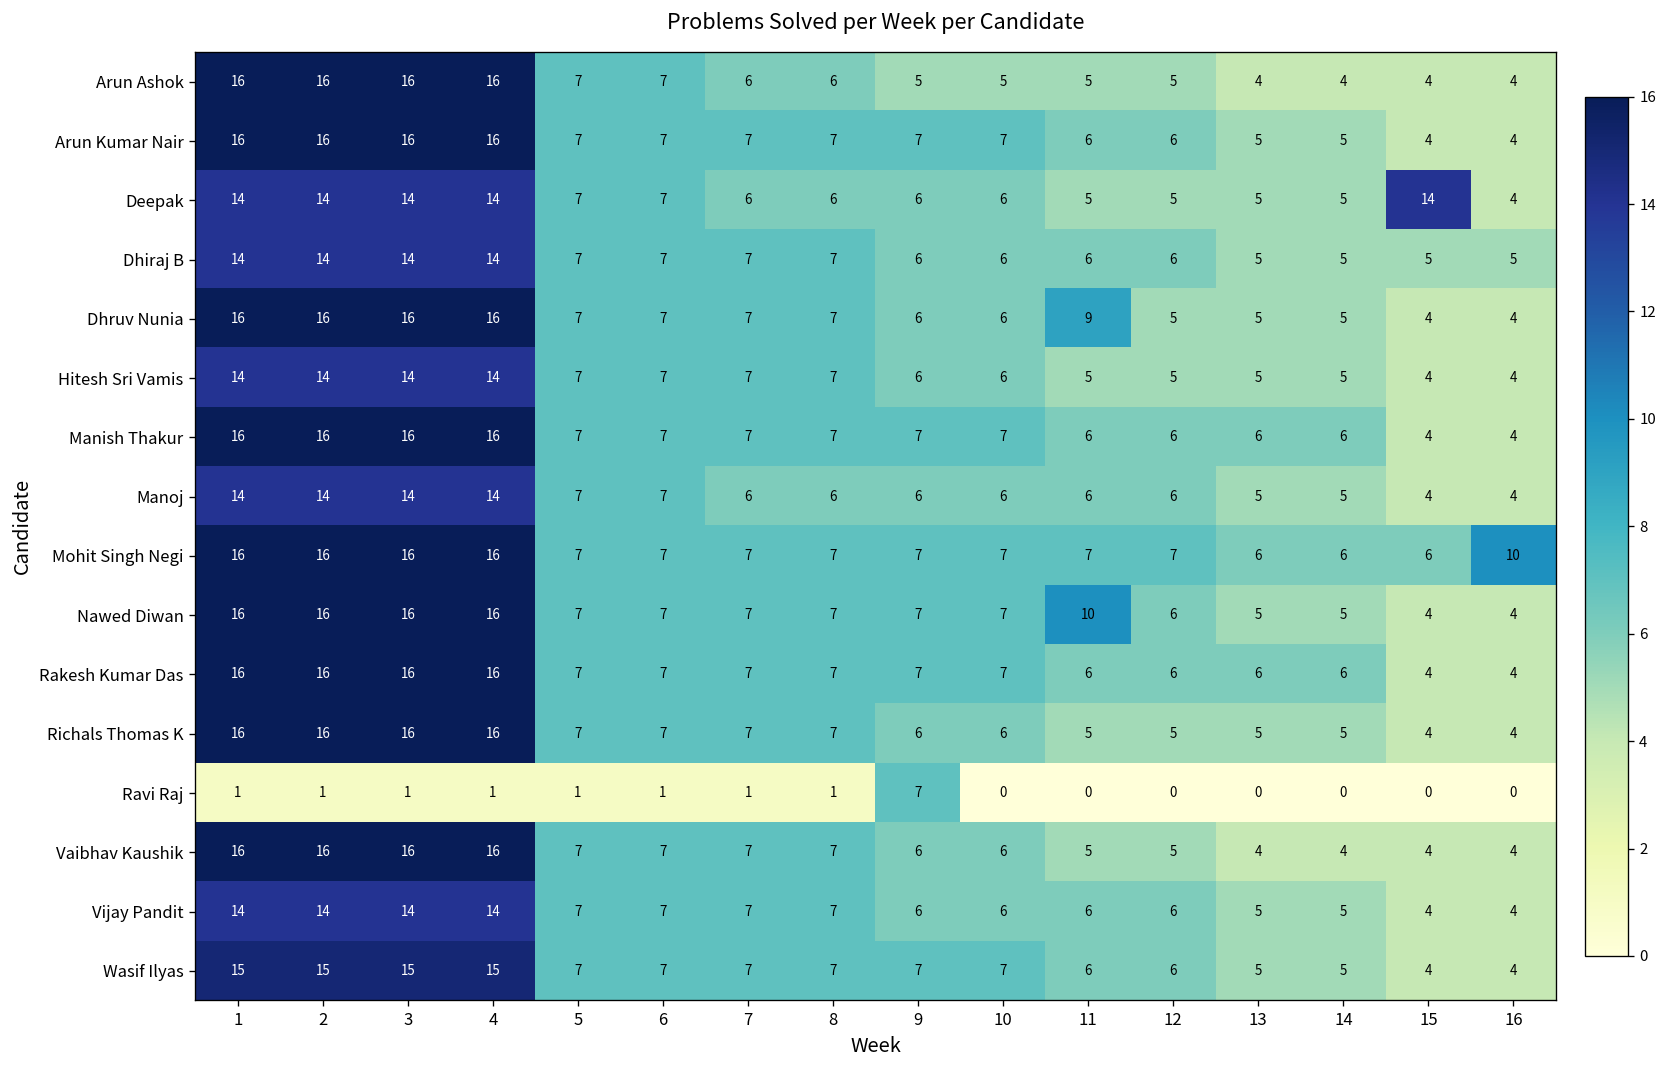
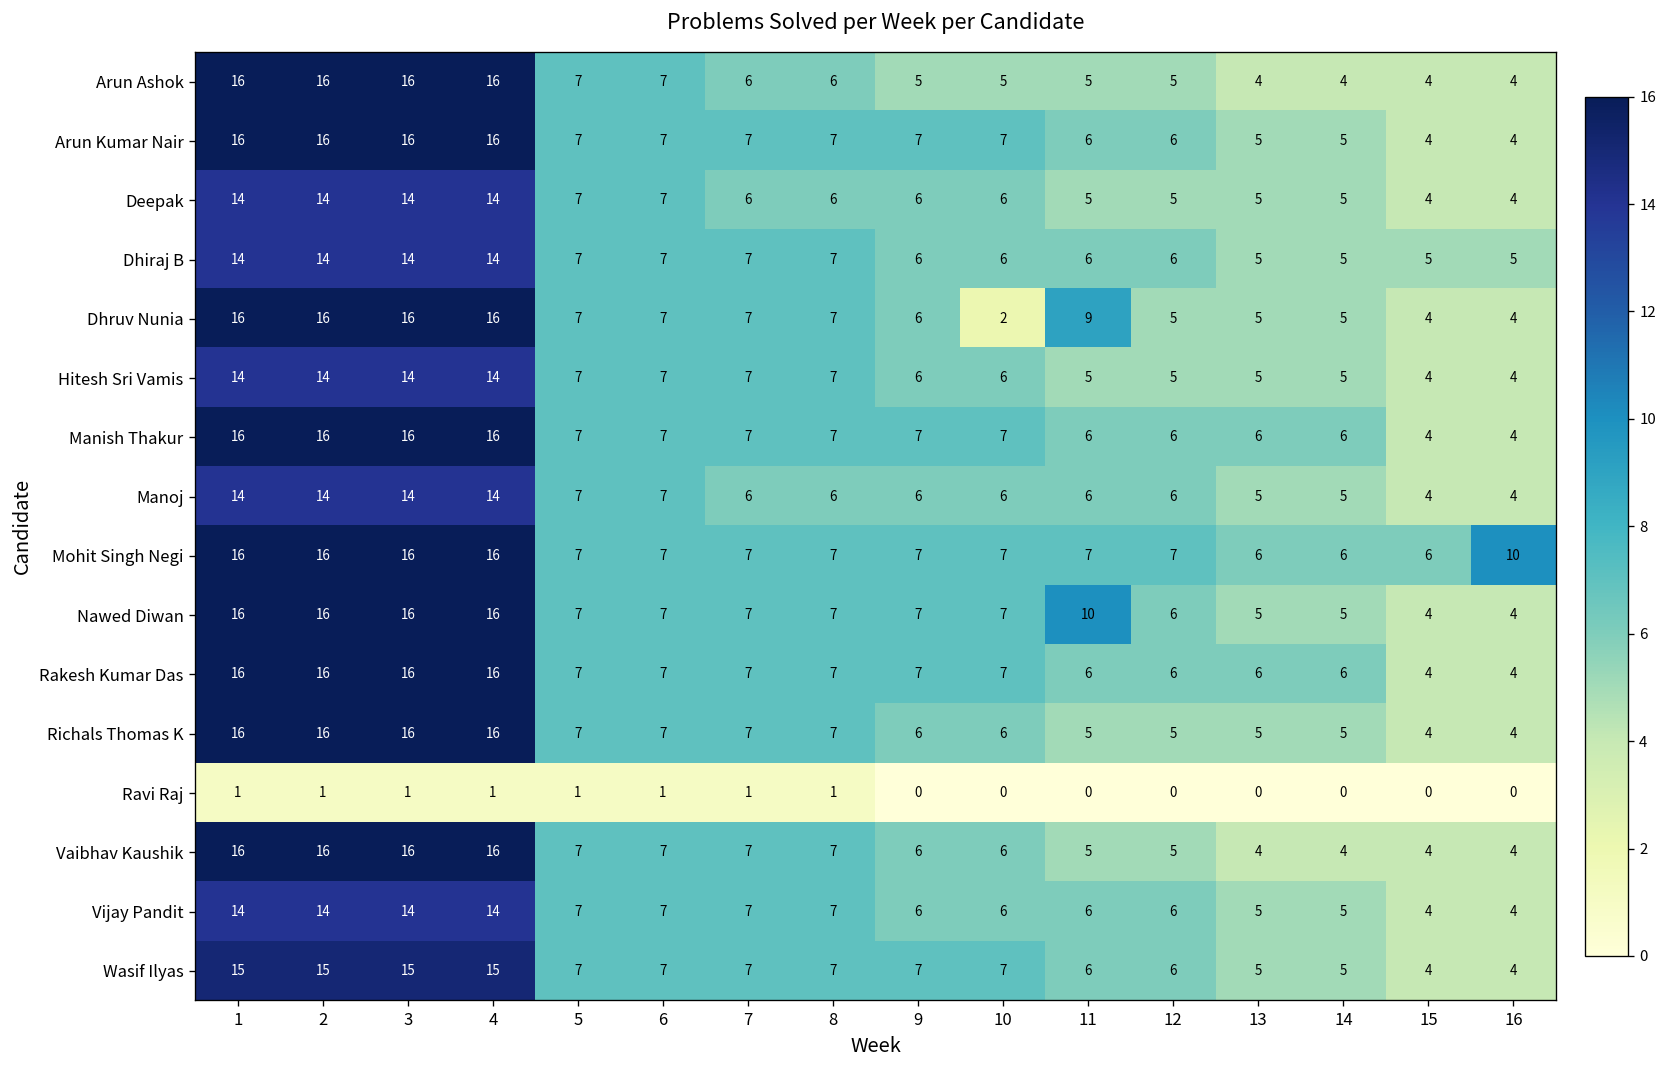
  {
    "Deepak": {
      "1": 14,
      "2": 14,
      "3": 14,
      "4": 14,
      "5": 7,
      "6": 7,
      "7": 6,
      "8": 6,
      "9": 6,
      "10": 6,
      "11": 5,
      "12": 5,
      "13": 5,
      "14": 5,
-     "15": 14,
+     "15": 4,
      "16": 4
    },
    "Dhruv Nunia": {
      "1": 16,
      "2": 16,
      "3": 16,
      "4": 16,
      "5": 7,
      "6": 7,
      "7": 7,
      "8": 7,
      "9": 6,
-     "10": 6,
+     "10": 2,
      "11": 9,
      "12": 5,
      "13": 5,
      "14": 5,
      "15": 4,
      "16": 4
    },
    "Ravi Raj": {
      "1": 1,
      "2": 1,
      "3": 1,
      "4": 1,
      "5": 1,
      "6": 1,
      "7": 1,
      "8": 1,
-     "9": 7,
+     "9": 0,
      "10": 0,
      "11": 0,
      "12": 0,
      "13": 0,
      "14": 0,
      "15": 0,
      "16": 0
    }
  }
